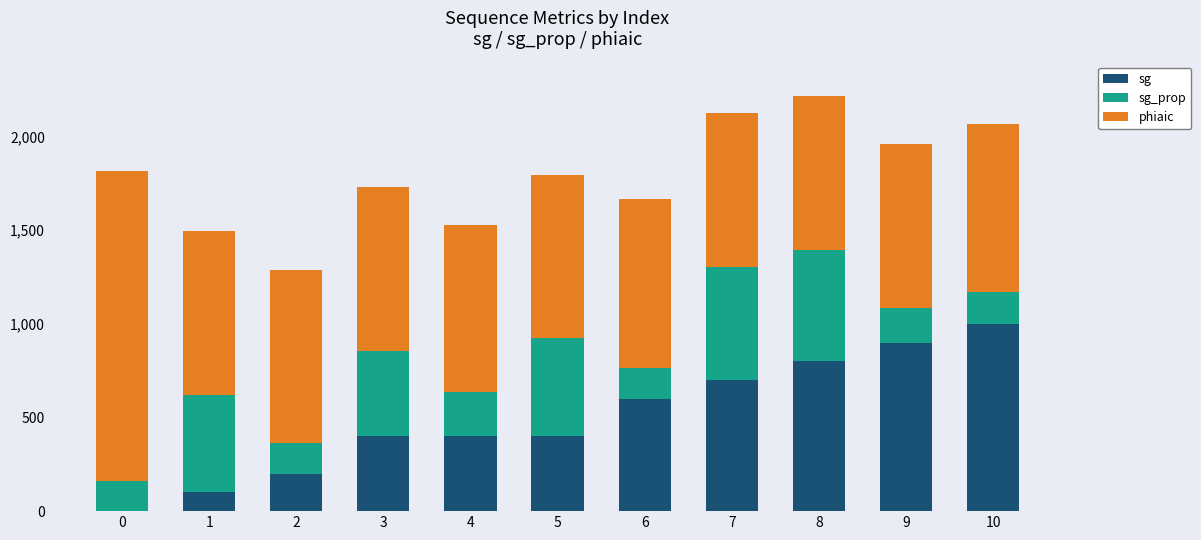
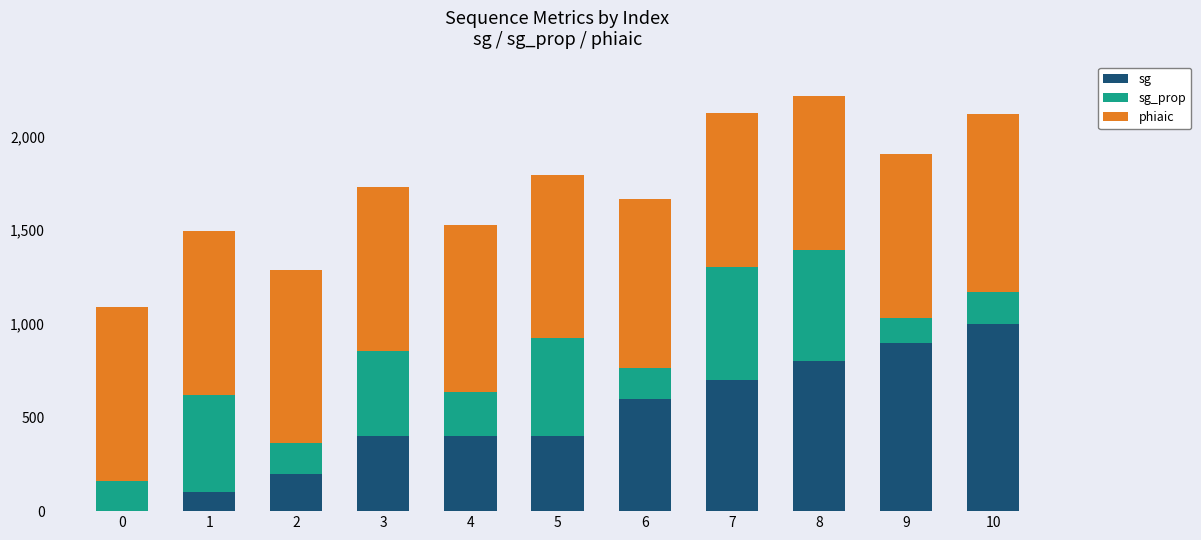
  {
    "sg": {
      "0": "0",
      "1": "100",
      "2": "200",
      "3": "400",
      "4": "400",
      "5": "400",
      "6": "600",
      "7": "700",
      "8": "800",
      "9": "900",
      "10": "1,000"
    },
    "sg_prop": {
      "0": "160",
      "1": "520",
      "2": "160",
      "3": "460",
      "4": "240",
      "5": "530",
      "6": "160",
      "7": "600",
      "8": "590",
-     "9": "180",
+     "9": "130",
      "10": "170"
    },
    "phiaic": {
-     "0": "1,660",
+     "0": "930",
      "1": "870",
      "2": "930",
      "3": "870",
      "4": "890",
      "5": "870",
      "6": "900",
      "7": "820",
      "8": "820",
      "9": "870",
-     "10": "900"
+     "10": "950"
    }
  }
